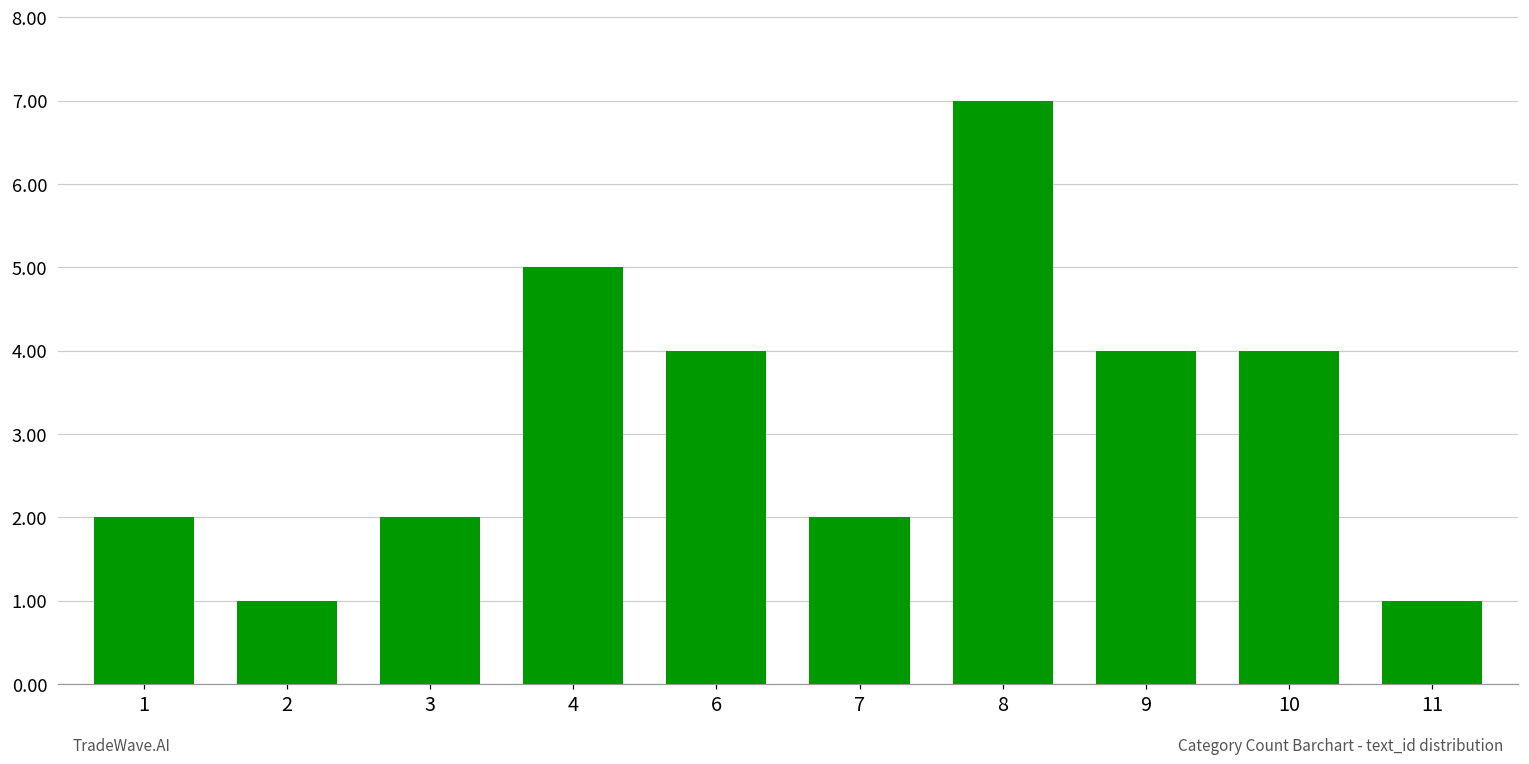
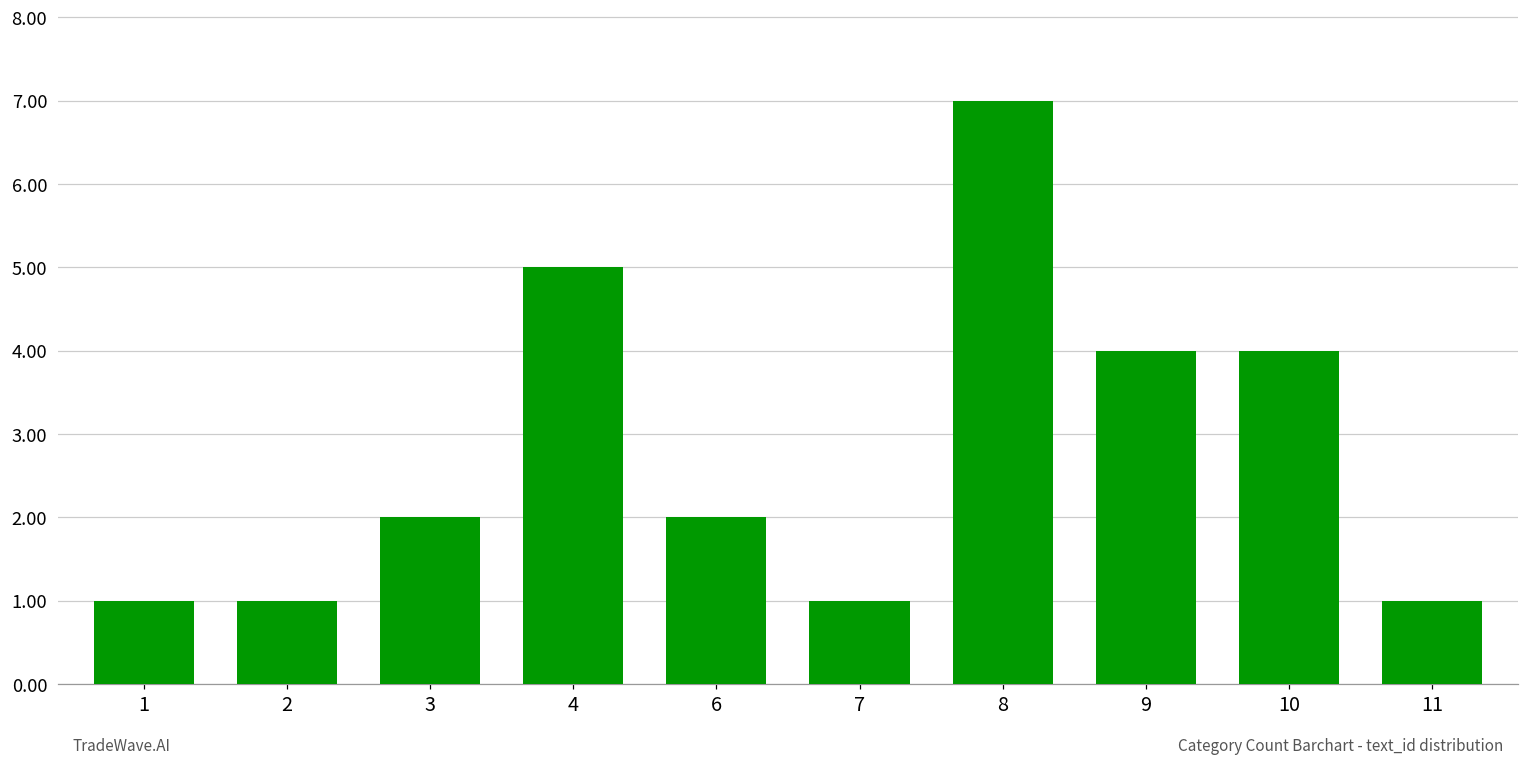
  {
-   "1": 2,
+   "1": 1,
    "2": 1,
    "3": 2,
    "4": 5,
-   "6": 4,
-   "7": 2,
+   "6": 2,
+   "7": 1,
    "8": 7,
    "9": 4,
    "10": 4,
    "11": 1
  }
